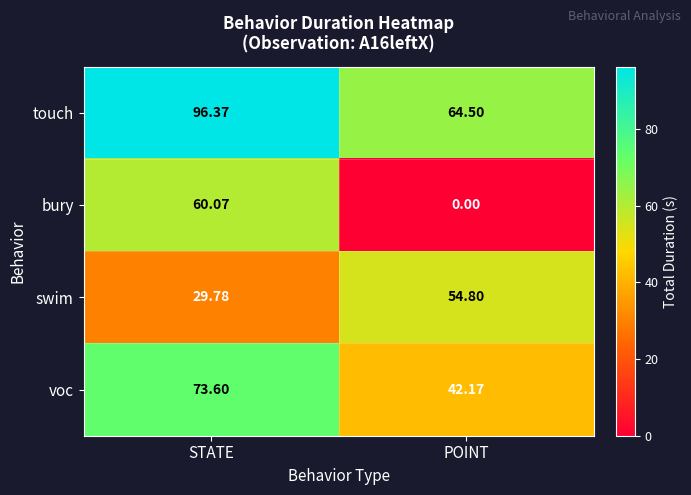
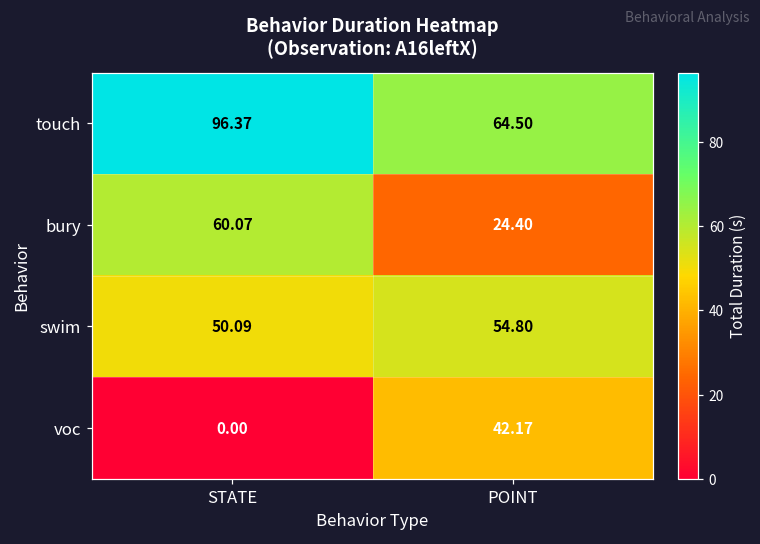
  {
    "touch": {
      "STATE": 96.37,
      "POINT": 64.50
    },
    "bury": {
      "STATE": 60.07,
-     "POINT": 0.00
+     "POINT": 24.40
    },
    "swim": {
-     "STATE": 29.78,
+     "STATE": 50.09,
      "POINT": 54.80
    },
    "voc": {
-     "STATE": 73.60,
+     "STATE": 0.00,
      "POINT": 42.17
    }
  }
